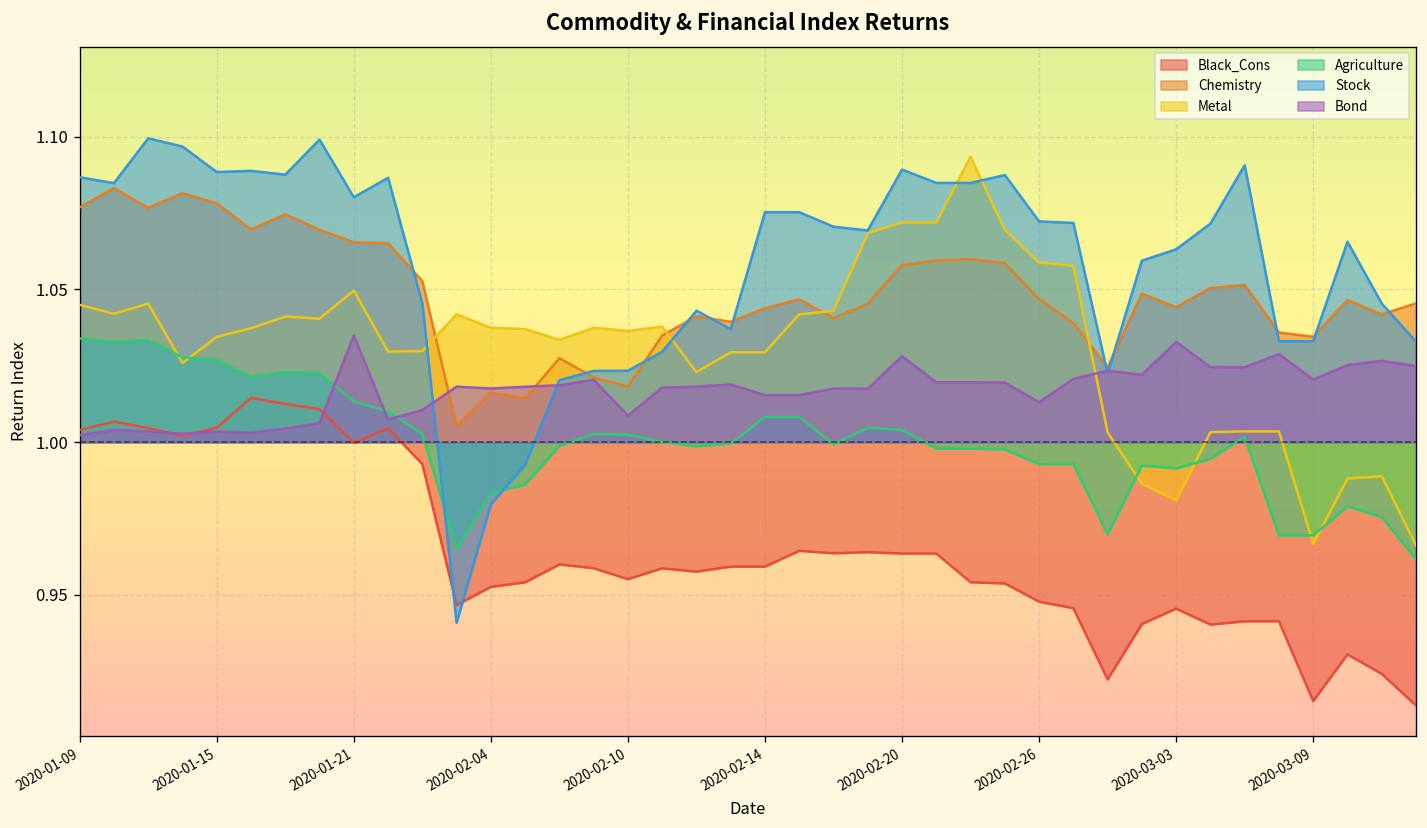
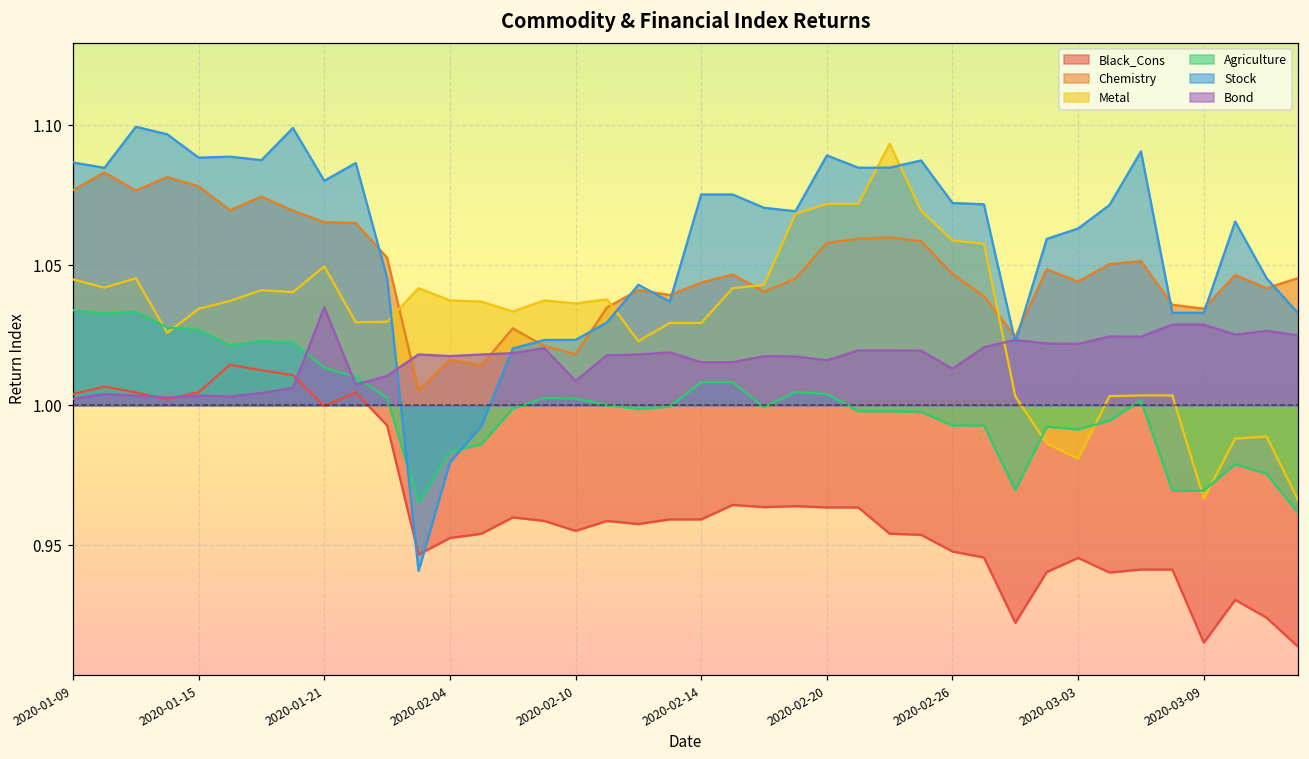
  {
    "Bond": {
      "2020-01-09": 1.002,
      "2020-01-15": 1.003,
      "2020-01-21": 1.035,
      "2020-02-04": 1.018,
      "2020-02-10": 1.009,
      "2020-02-14": 1.015,
-     "2020-02-20": 1.028,
+     "2020-02-20": 1.016,
      "2020-02-26": 1.013,
-     "2020-03-03": 1.033,
-     "2020-03-09": 1.020
+     "2020-03-03": 1.022,
+     "2020-03-09": 1.029
    }
  }
